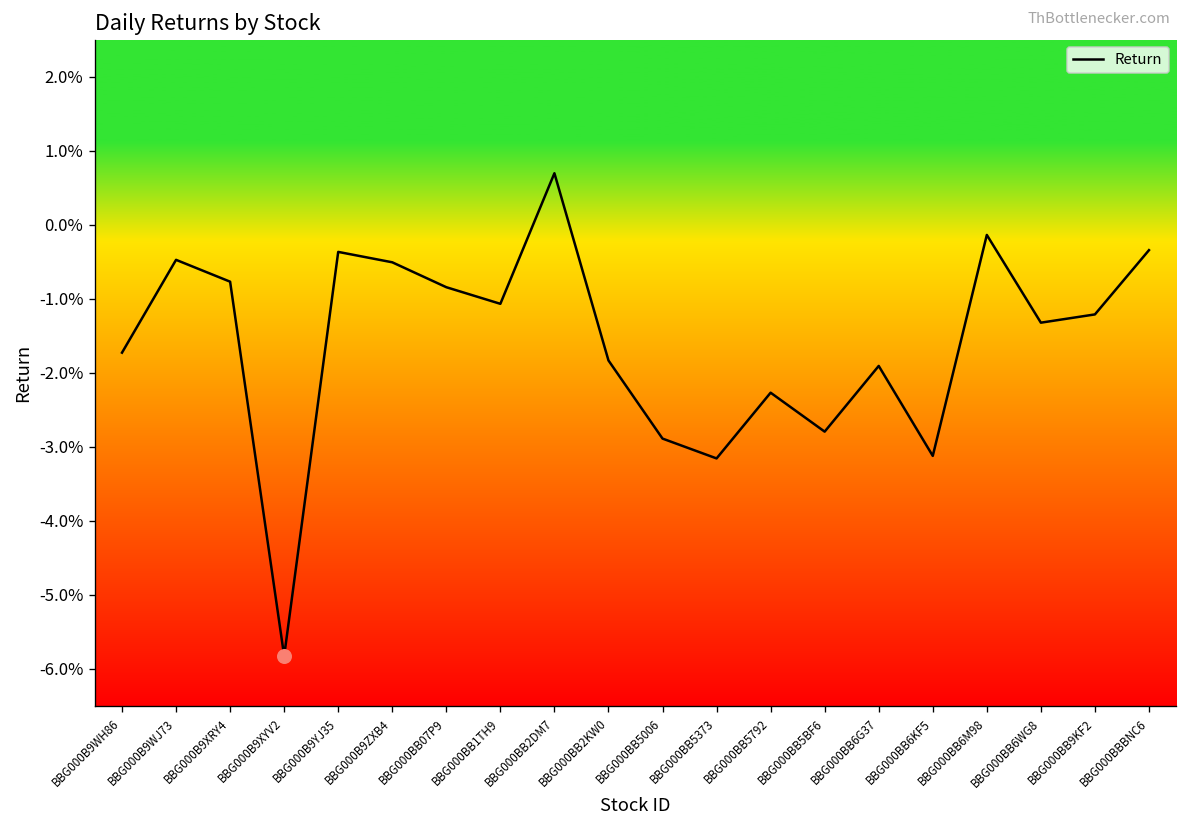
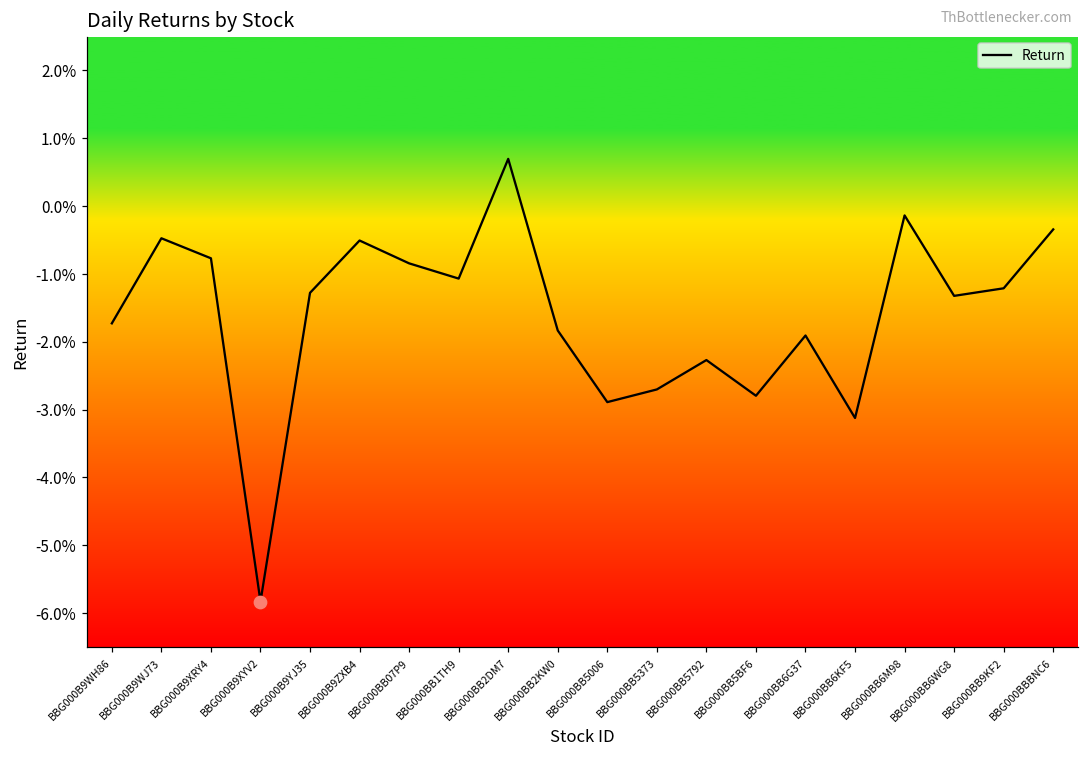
  {
    "Return": {
      "BBG000B9WH86": "-1.7%",
      "BBG000B9WJ73": "-0.5%",
      "BBG000B9XRY4": "-0.8%",
-     "BBG000B9YJ35": "-0.4%",
+     "BBG000B9YJ35": "-1.3%",
      "BBG000B9ZXB4": "-0.5%",
      "BBG000BB07P9": "-0.8%",
      "BBG000BB1TH9": "-1.1%",
      "BBG000BB2DM7": "0.7%",
      "BBG000BB2KW0": "-1.8%",
      "BBG000BB5006": "-2.9%",
-     "BBG000BB5373": "-3.2%",
+     "BBG000BB5373": "-2.7%",
      "BBG000BB5792": "-2.3%",
      "BBG000BB5BF6": "-2.8%",
      "BBG000BB6G37": "-1.9%",
      "BBG000BB6KF5": "-3.1%",
      "BBG000BB6M98": "-0.1%",
      "BBG000BB6WG8": "-1.3%",
      "BBG000BB9KF2": "-1.2%",
      "BBG000BBBNC6": "-0.3%"
    }
  }
